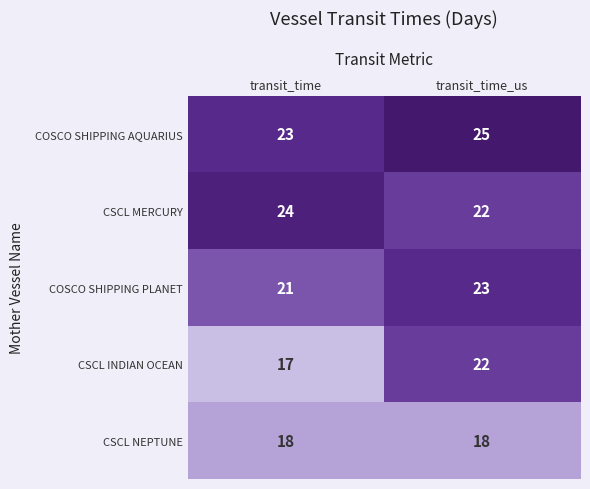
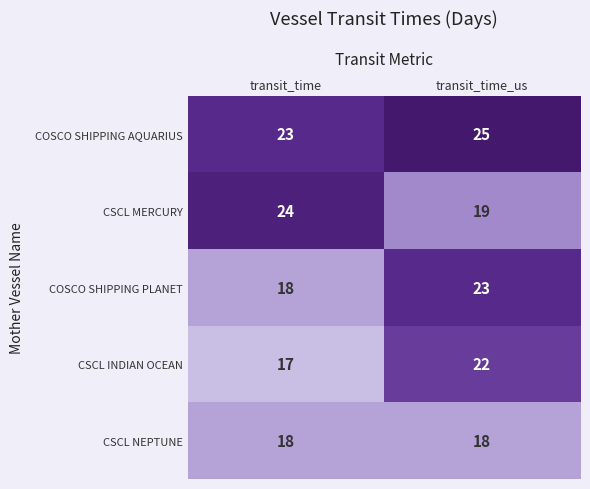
  {
    "COSCO SHIPPING AQUARIUS": {
      "transit_time": 23,
      "transit_time_us": 25
    },
    "CSCL MERCURY": {
      "transit_time": 24,
-     "transit_time_us": 22
+     "transit_time_us": 19
    },
    "COSCO SHIPPING PLANET": {
-     "transit_time": 21,
+     "transit_time": 18,
      "transit_time_us": 23
    },
    "CSCL INDIAN OCEAN": {
      "transit_time": 17,
      "transit_time_us": 22
    },
    "CSCL NEPTUNE": {
      "transit_time": 18,
      "transit_time_us": 18
    }
  }
